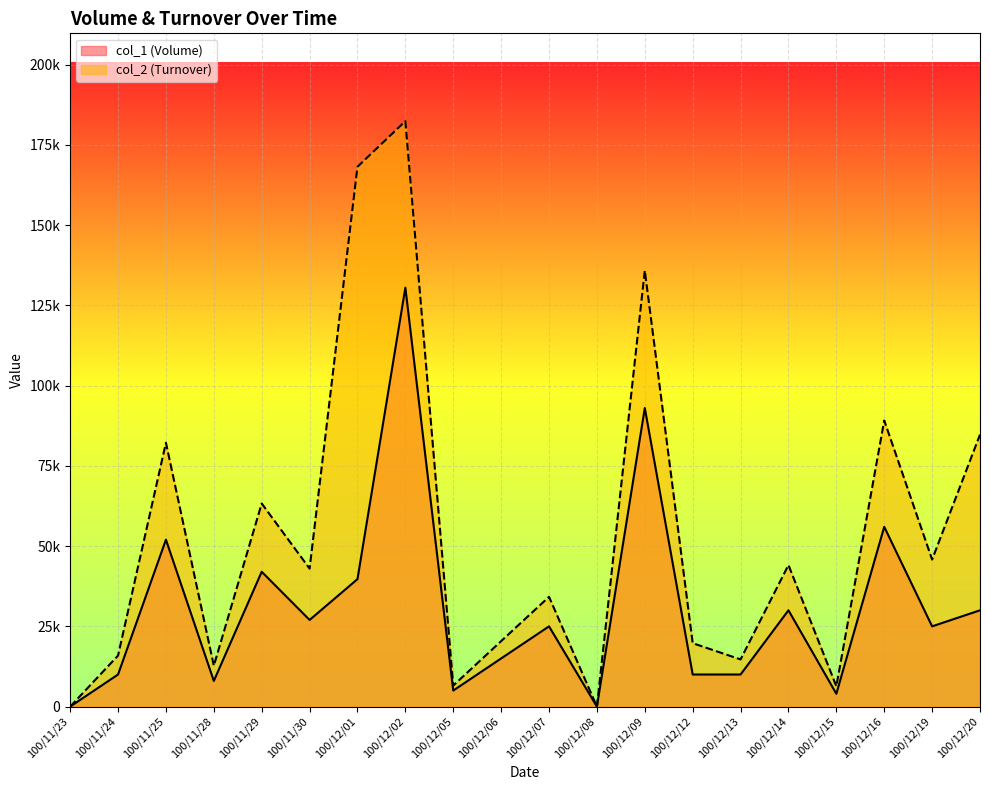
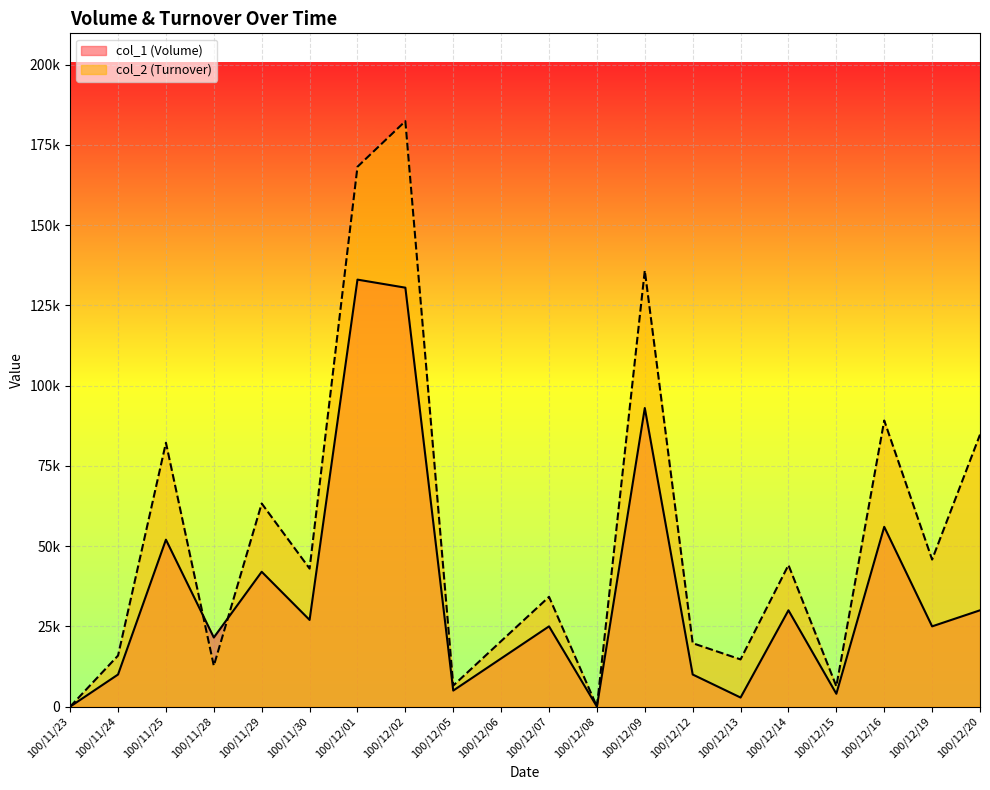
  {
    "col_1 (Volume)": {
      "100/11/24": 10000,
      "100/11/25": 52000,
-     "100/11/28": 8000,
+     "100/11/28": 22000,
      "100/11/29": 42000,
      "100/11/30": 27000,
-     "100/12/01": 40000,
+     "100/12/01": 133000,
      "100/12/02": 130000,
      "100/12/05": 5000,
      "100/12/06": 15000,
      "100/12/07": 25000,
      "100/12/09": 93000,
      "100/12/12": 10000,
-     "100/12/13": 10000,
+     "100/12/13": 3000,
      "100/12/14": 30000,
      "100/12/15": 4000,
      "100/12/16": 56000,
      "100/12/19": 25000,
      "100/12/20": 30000
    },
    "col_2 (Turnover)": {
      "100/11/24": 16000,
      "100/11/25": 82000,
      "100/11/28": 13000,
      "100/11/29": 63000,
      "100/11/30": 43000,
      "100/12/01": 168000,
      "100/12/02": 182000,
      "100/12/05": 7000,
      "100/12/06": 20000,
      "100/12/07": 34000,
      "100/12/09": 136000,
      "100/12/12": 20000,
      "100/12/13": 15000,
      "100/12/14": 44000,
      "100/12/15": 6000,
      "100/12/16": 89000,
      "100/12/19": 46000,
      "100/12/20": 85000
    }
  }
